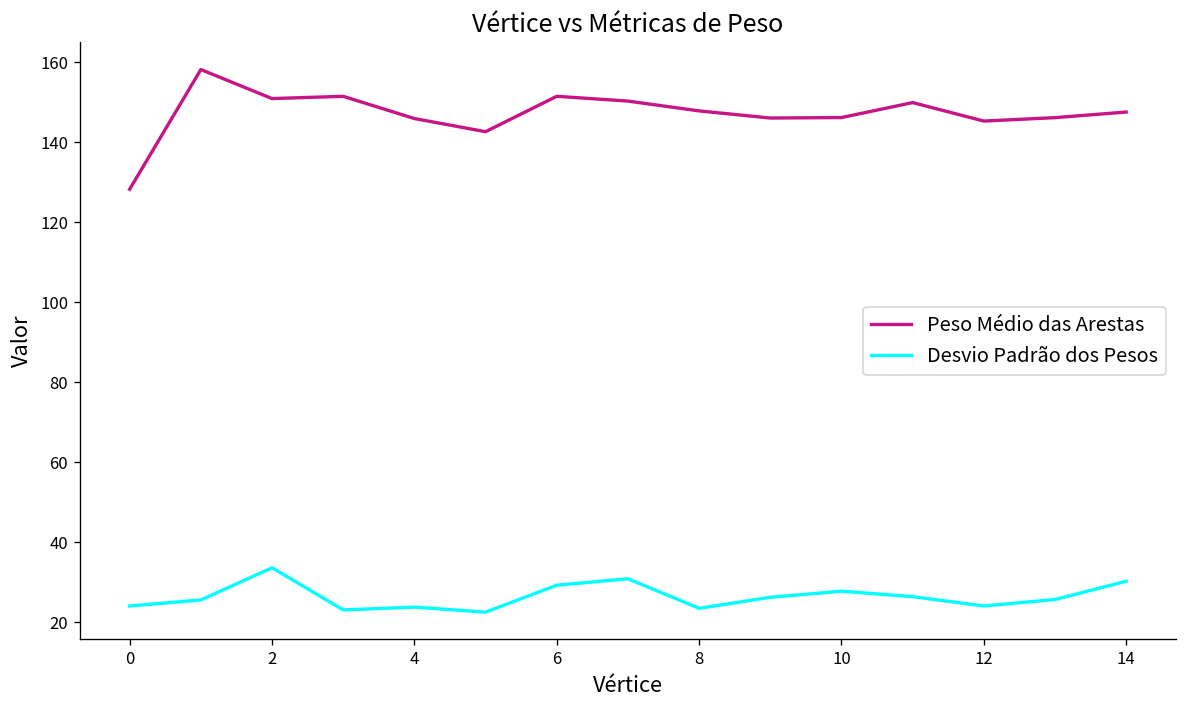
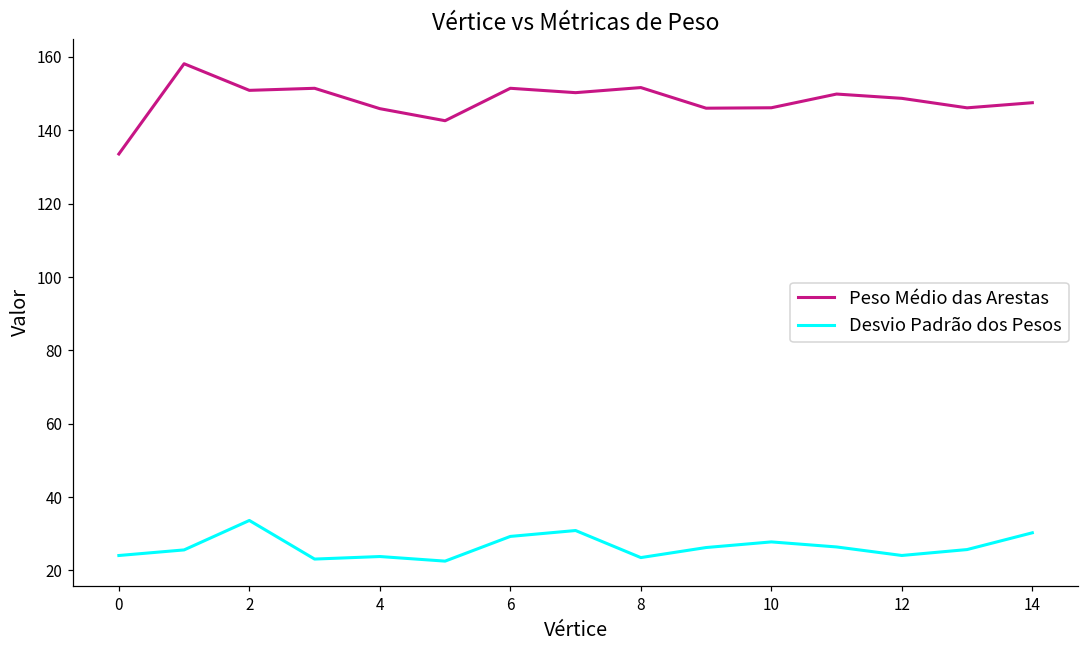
  {
    "Peso Médio das Arestas": {
-     "0": 128,
+     "0": 134,
      "2": 151,
      "4": 146,
      "6": 151,
-     "8": 148,
+     "8": 152,
      "10": 146,
-     "12": 145,
+     "12": 149,
      "14": 148
    },
    "Desvio Padrão dos Pesos": {
      "0": 24,
      "2": 34,
      "4": 24,
      "6": 29,
      "8": 23,
      "10": 28,
      "12": 24,
      "14": 30
    }
  }
